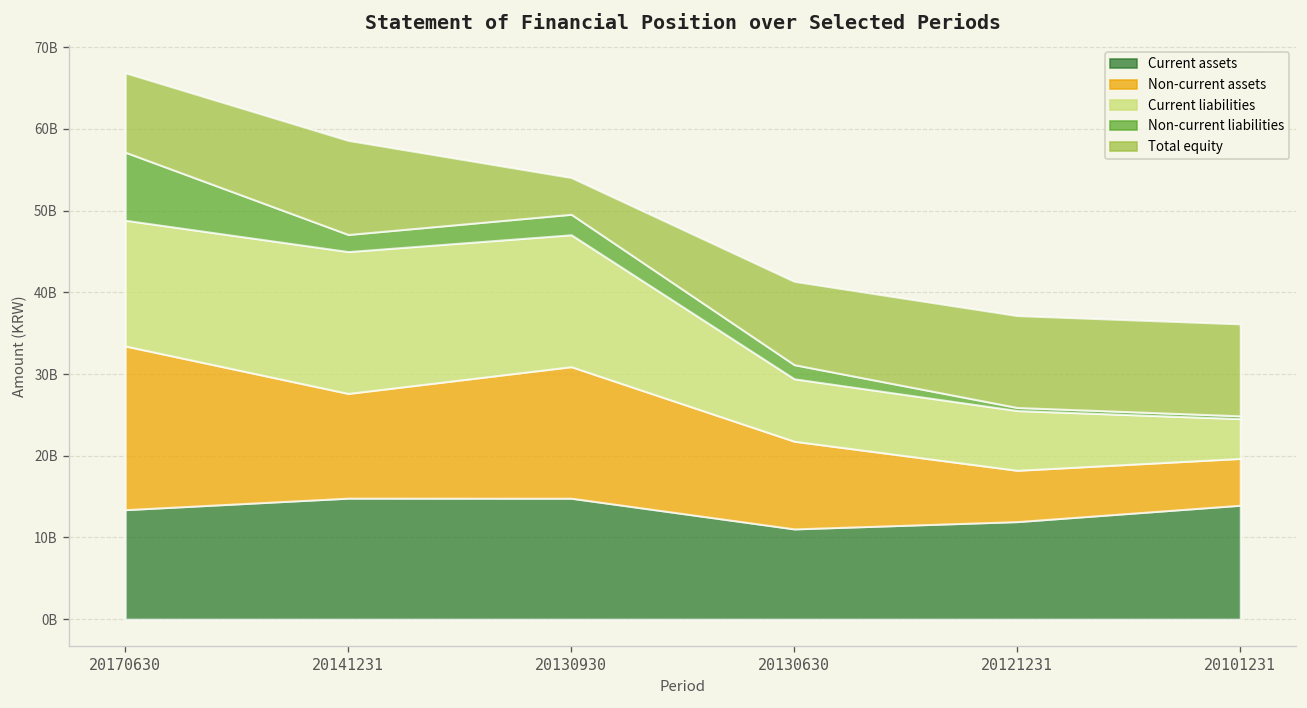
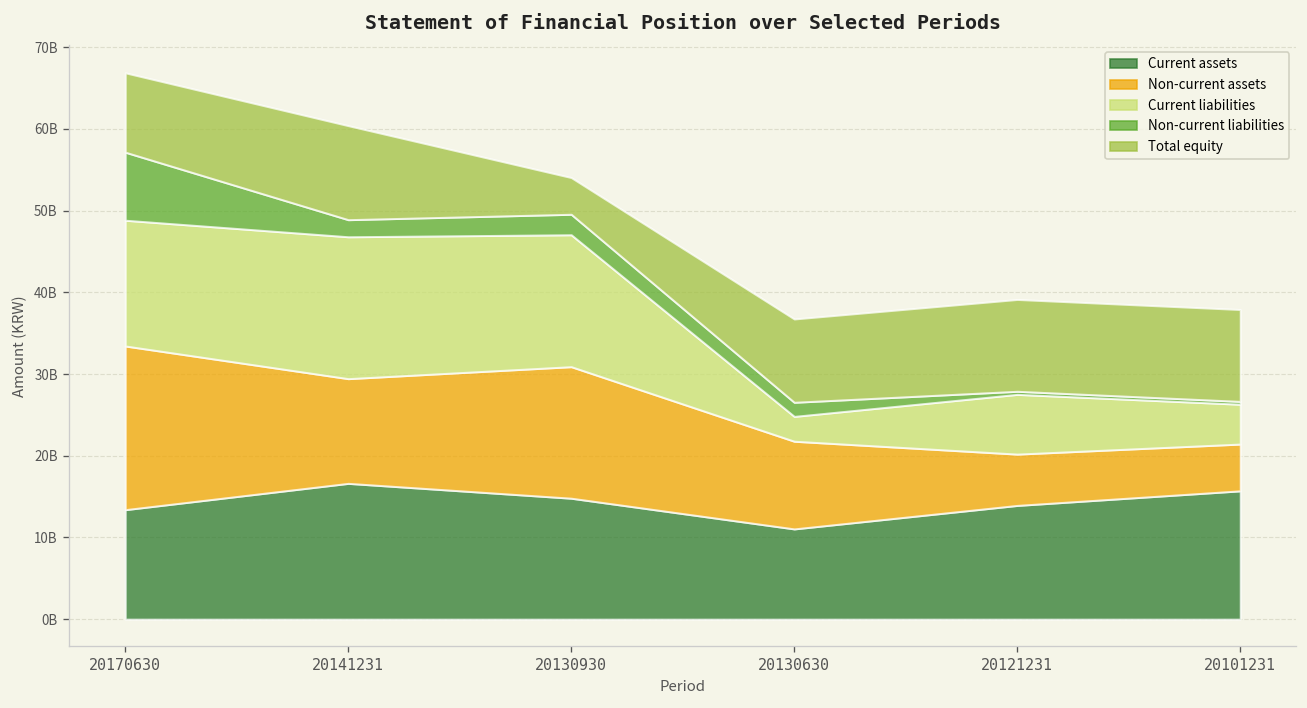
  {
    "Current assets": {
      "20170630": 13000000000,
-     "20141231": 15000000000,
+     "20141231": 17000000000,
      "20130930": 15000000000,
      "20130630": 11000000000,
-     "20121231": 12000000000,
-     "20101231": 14000000000
+     "20121231": 14000000000,
+     "20101231": 16000000000
    },
    "Non-current assets": {
      "20170630": 20000000000,
      "20141231": 13000000000,
      "20130930": 16000000000,
      "20130630": 11000000000,
      "20121231": 6000000000,
      "20101231": 6000000000
    },
    "Current liabilities": {
      "20170630": 15000000000,
      "20141231": 17000000000,
      "20130930": 16000000000,
-     "20130630": 8000000000
+     "20130630": 3000000000
    },
    "Non-current liabilities": {
      "20170630": 8000000000,
      "20141231": 2000000000,
      "20130930": 3000000000,
      "20130630": 2000000000
    },
    "Total equity": {
      "20170630": 10000000000,
      "20141231": 12000000000,
      "20130930": 4000000000,
      "20130630": 10000000000,
      "20121231": 11000000000,
      "20101231": 11000000000
    }
  }
